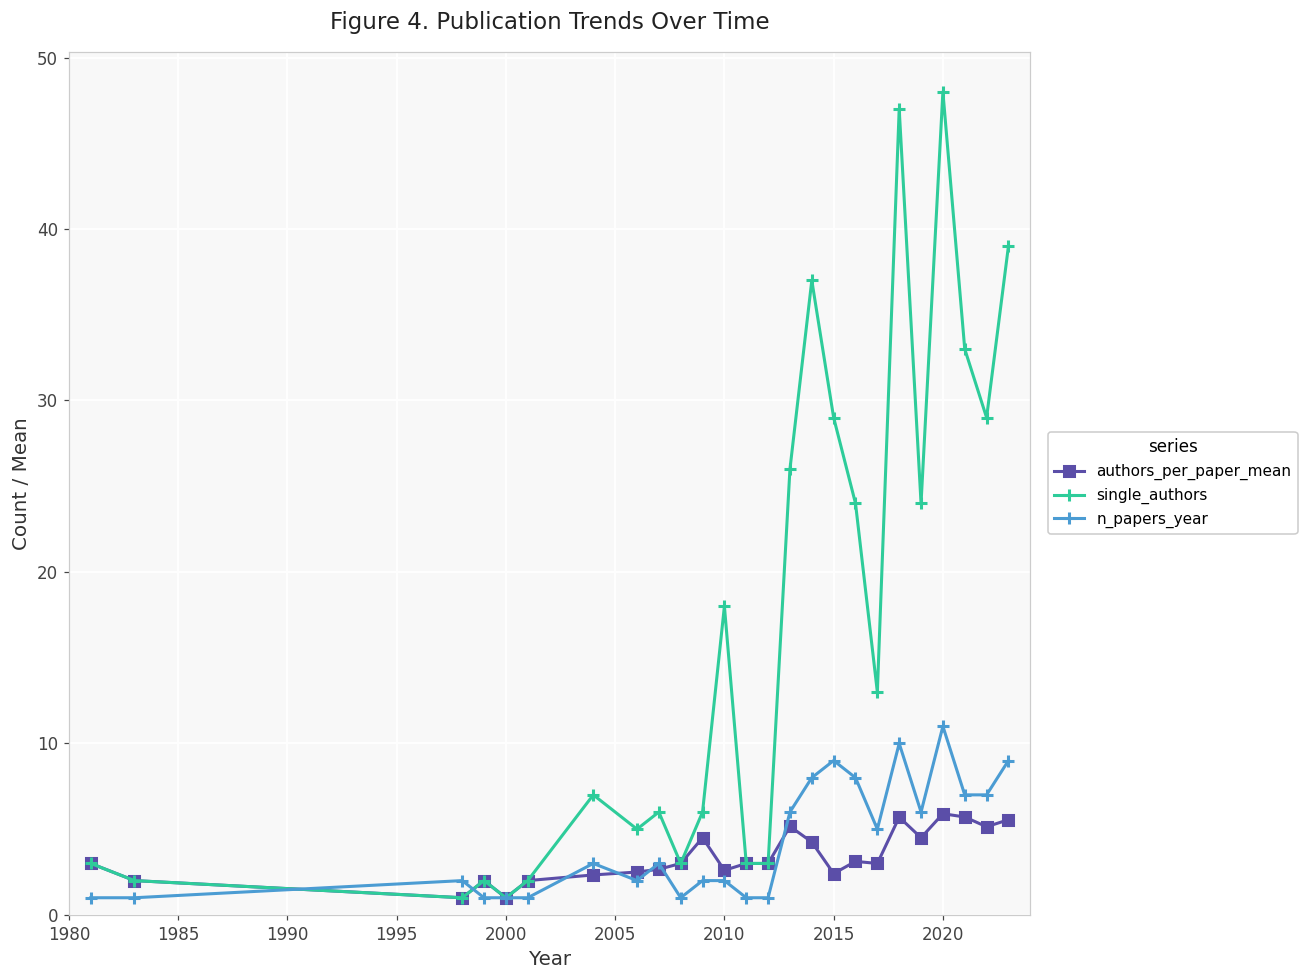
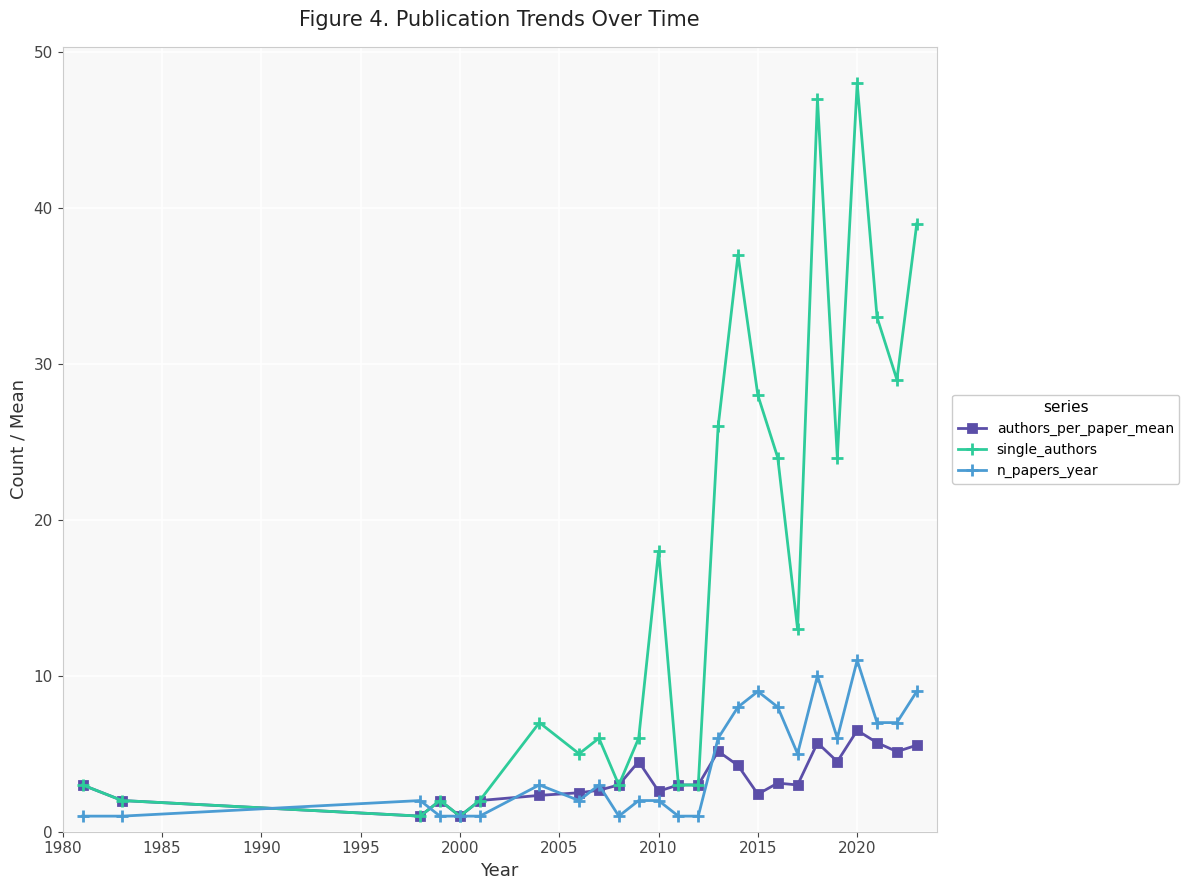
  {
    "authors_per_paper_mean": {
      "2010": 2.6,
      "2015": 2.4,
-     "2020": 5.9
+     "2020": 6.5
    },
    "single_authors": {
      "2010": 18,
-     "2015": 29,
+     "2015": 28,
      "2020": 48
    },
    "n_papers_year": {
      "2010": 2.0,
      "2015": 9.0,
      "2020": 11.0
    }
  }
